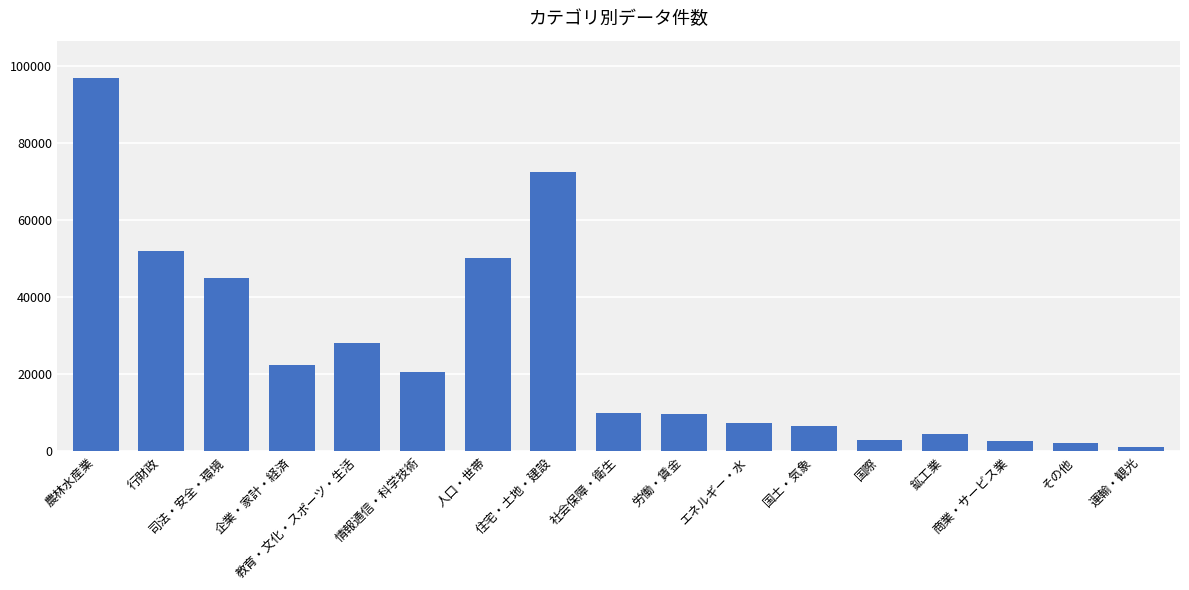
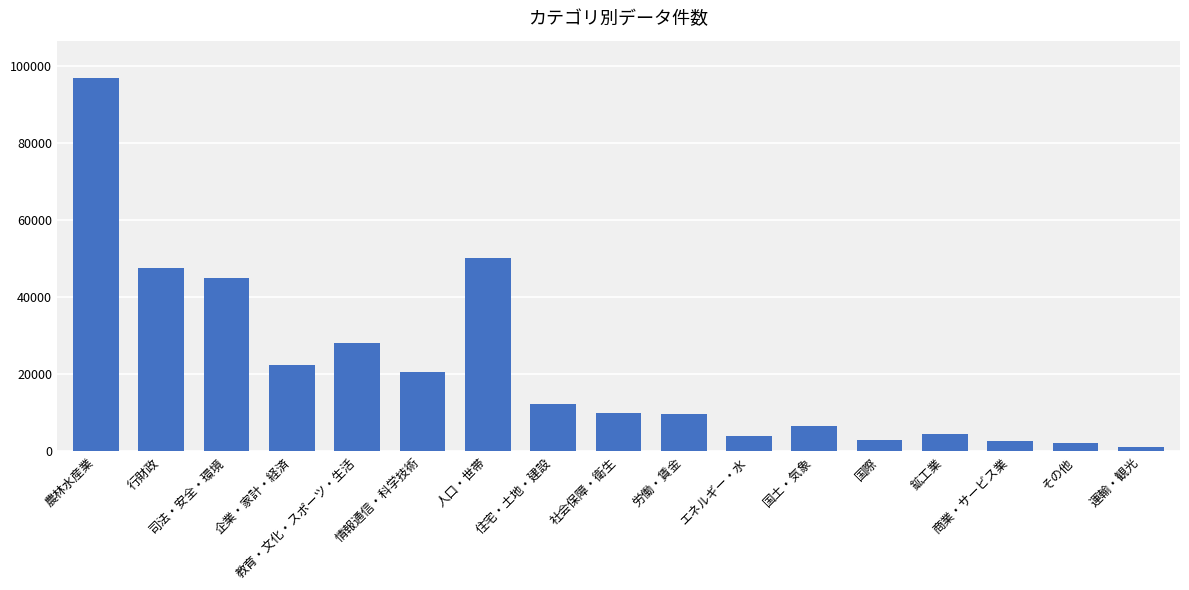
  {
    "農林水産業": 97000,
-   "行財政": 52000,
+   "行財政": 47000,
    "司法・安全・環境": 45000,
    "企業・家計・経済": 22000,
    "教育・文化・スポーツ・生活": 28000,
    "情報通信・科学技術": 21000,
    "人口・世帯": 50000,
-   "住宅・土地・建設": 72000,
+   "住宅・土地・建設": 12000,
    "社会保障・衛生": 10000,
    "労働・賃金": 10000,
-   "エネルギー・水": 7000,
+   "エネルギー・水": 4000,
    "国土・気象": 6000,
    "国際": 3000,
    "鉱工業": 4000,
    "商業・サービス業": 3000,
    "その他": 2000,
    "運輸・観光": 1000
  }
